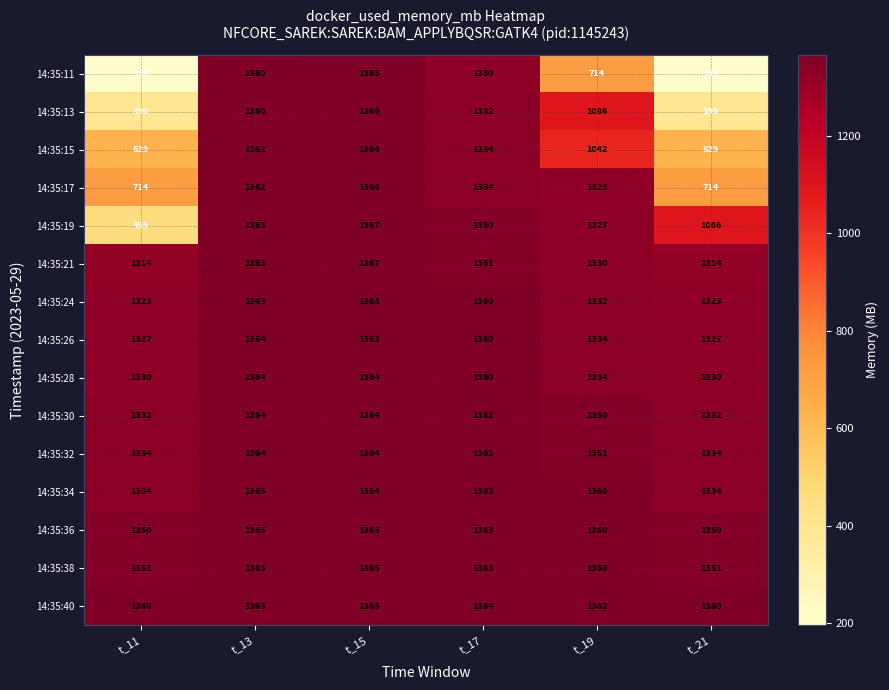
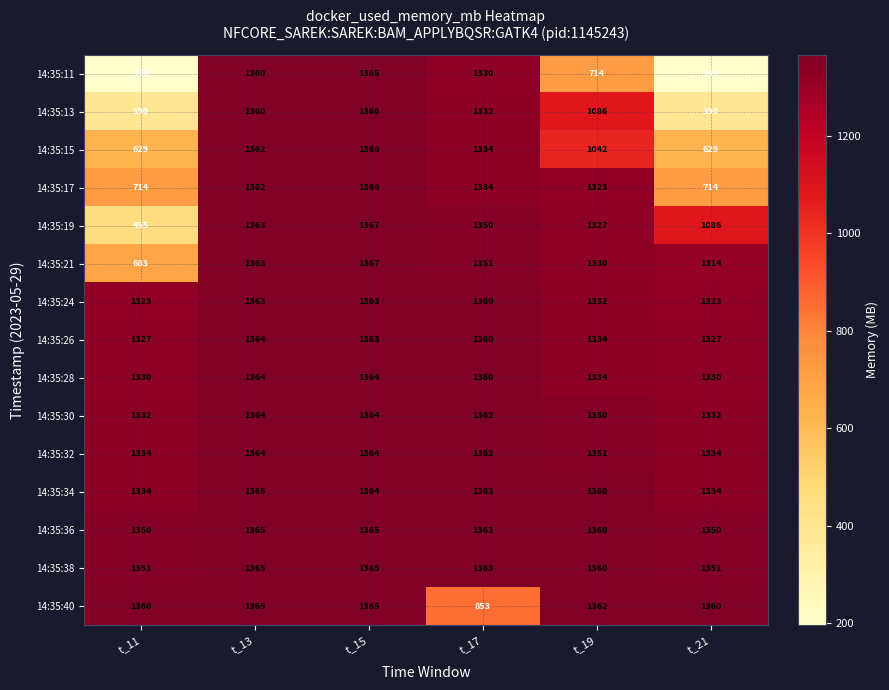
  {
    "14:35:11": {
      "t_11": 196,
      "t_13": 1360,
      "t_15": 1365,
      "t_17": 1330,
      "t_19": 714,
      "t_21": 196
    },
    "14:35:13": {
      "t_11": 390,
      "t_13": 1360,
      "t_15": 1366,
      "t_17": 1332,
      "t_19": 1086,
      "t_21": 390
    },
    "14:35:15": {
      "t_11": 629,
      "t_13": 1362,
      "t_15": 1366,
      "t_17": 1334,
      "t_19": 1042,
      "t_21": 629
    },
    "14:35:17": {
      "t_11": 714,
      "t_13": 1362,
      "t_15": 1366,
      "t_17": 1334,
      "t_19": 1323,
      "t_21": 714
    },
    "14:35:19": {
      "t_11": 455,
      "t_13": 1363,
      "t_15": 1367,
      "t_17": 1350,
      "t_19": 1327,
      "t_21": 1086
    },
    "14:35:21": {
-     "t_11": 1314,
+     "t_11": 683,
      "t_13": 1363,
      "t_15": 1367,
      "t_17": 1351,
      "t_19": 1330,
      "t_21": 1314
    },
    "14:35:24": {
      "t_11": 1323,
      "t_13": 1363,
      "t_15": 1363,
      "t_17": 1360,
      "t_19": 1332,
      "t_21": 1323
    },
    "14:35:26": {
      "t_11": 1327,
      "t_13": 1364,
      "t_15": 1363,
      "t_17": 1360,
      "t_19": 1334,
      "t_21": 1327
    },
    "14:35:28": {
      "t_11": 1330,
      "t_13": 1364,
      "t_15": 1364,
      "t_17": 1360,
      "t_19": 1334,
      "t_21": 1330
    },
    "14:35:30": {
      "t_11": 1332,
      "t_13": 1364,
      "t_15": 1364,
      "t_17": 1362,
      "t_19": 1350,
      "t_21": 1332
    },
    "14:35:32": {
      "t_11": 1334,
      "t_13": 1364,
      "t_15": 1364,
      "t_17": 1362,
      "t_19": 1351,
      "t_21": 1334
    },
    "14:35:34": {
      "t_11": 1334,
      "t_13": 1365,
      "t_15": 1364,
      "t_17": 1363,
      "t_19": 1360,
      "t_21": 1334
    },
    "14:35:36": {
      "t_11": 1350,
      "t_13": 1365,
      "t_15": 1365,
      "t_17": 1363,
      "t_19": 1360,
      "t_21": 1350
    },
    "14:35:38": {
      "t_11": 1351,
      "t_13": 1365,
      "t_15": 1365,
      "t_17": 1363,
      "t_19": 1360,
      "t_21": 1351
    },
    "14:35:40": {
      "t_11": 1360,
      "t_13": 1365,
      "t_15": 1365,
-     "t_17": 1364,
+     "t_17": 853,
      "t_19": 1362,
      "t_21": 1360
    }
  }
